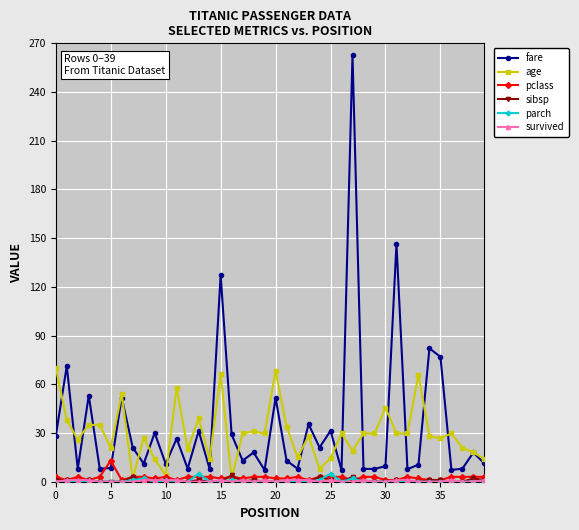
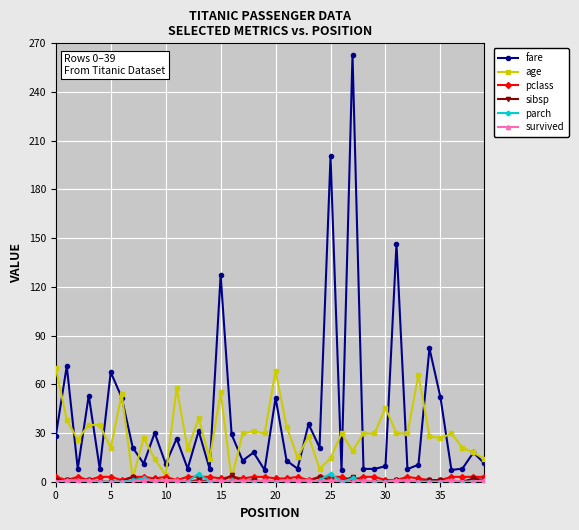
  {
    "fare": {
      "0": 28,
-     "5": 8,
+     "5": 67,
      "10": 11,
      "15": 127,
      "20": 52,
-     "25": 31,
+     "25": 200,
      "30": 10,
-     "35": 77
+     "35": 52
    },
    "age": {
      "0": 70,
      "5": 21,
-     "15": 66,
+     "15": 55,
      "20": 68,
      "25": 14,
      "30": 46,
      "35": 27
    },
    "pclass": {
      "0": 3,
-     "5": 13,
+     "5": 3,
      "20": 2,
      "25": 3
    },
    "parch": {
      "25": 5
    }
  }
